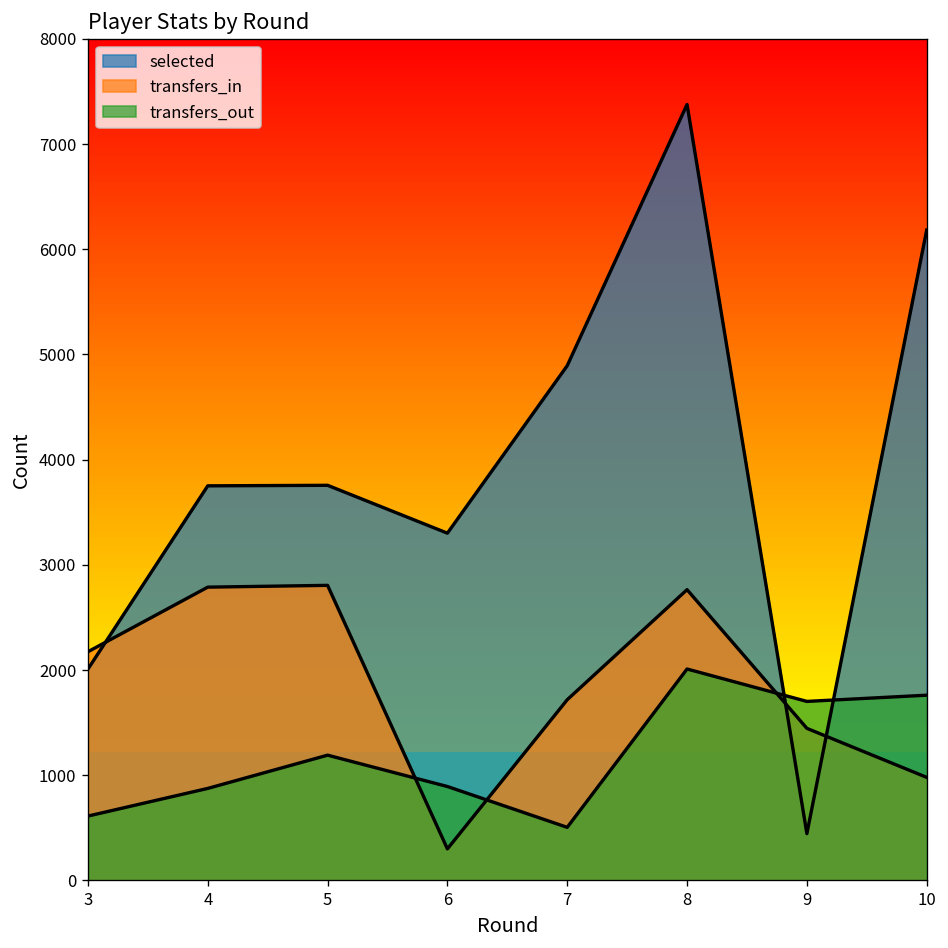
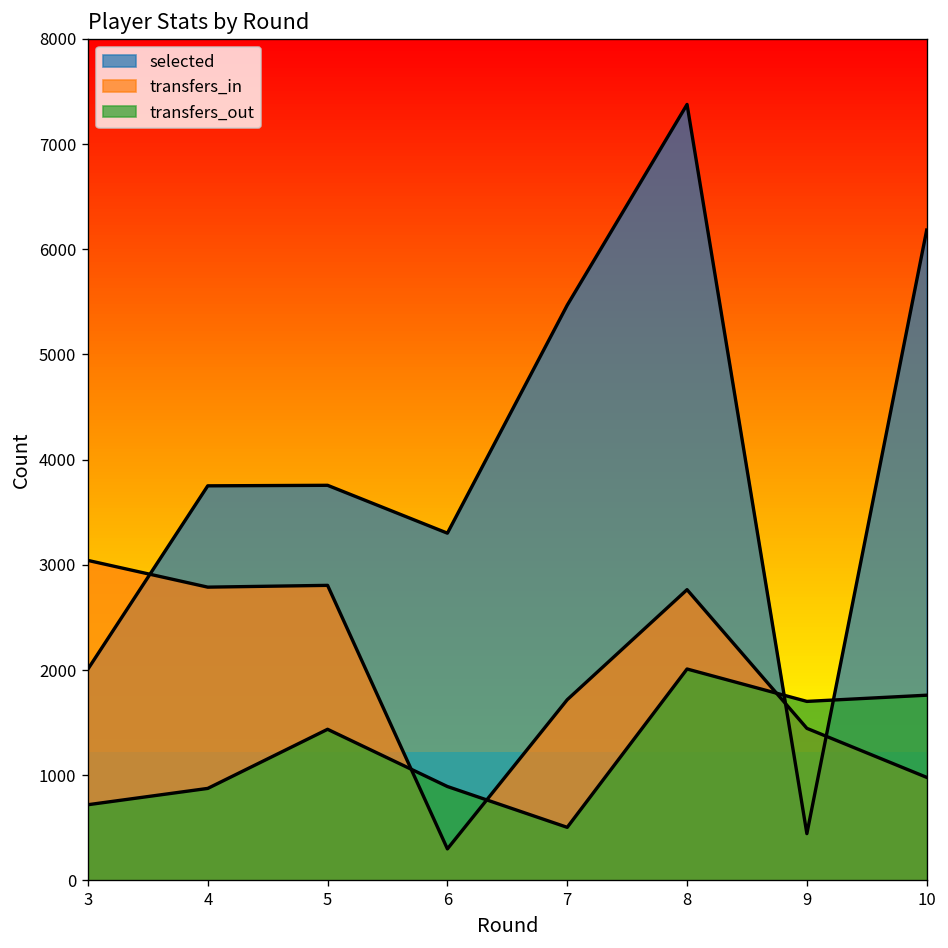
  {
    "selected": {
      "3": 2000,
      "4": 3800,
      "5": 3800,
      "6": 3300,
-     "7": 4900,
+     "7": 5500,
      "8": 7400,
      "9": 400,
      "10": 6200
    },
    "transfers_in": {
-     "3": 2200,
+     "3": 3000,
      "4": 2800,
      "5": 2800,
      "6": 300,
      "7": 1700,
      "8": 2800,
      "9": 1400,
      "10": 1000
    },
    "transfers_out": {
-     "3": 600,
+     "3": 700,
      "4": 900,
-     "5": 1200,
+     "5": 1400,
      "6": 900,
      "7": 500,
      "8": 2000,
      "9": 1700,
      "10": 1800
    }
  }
